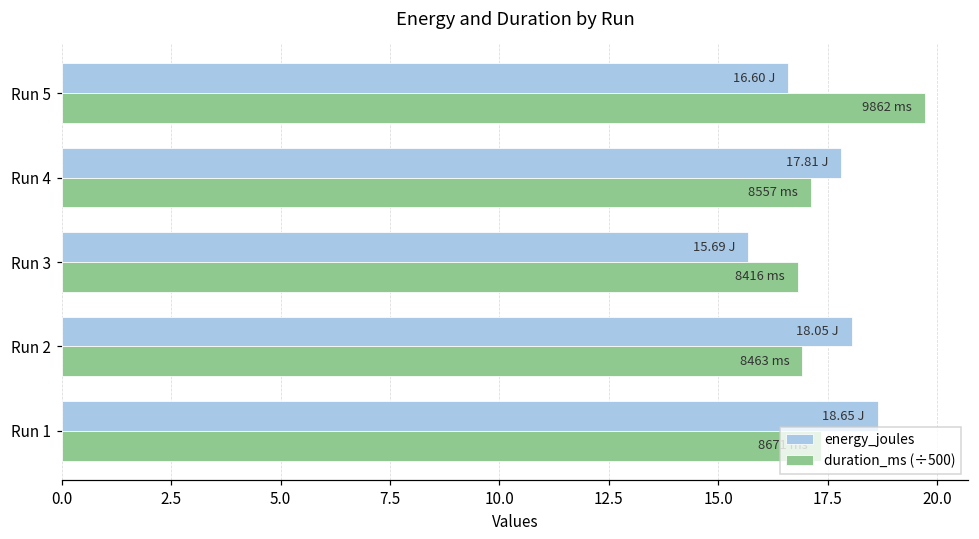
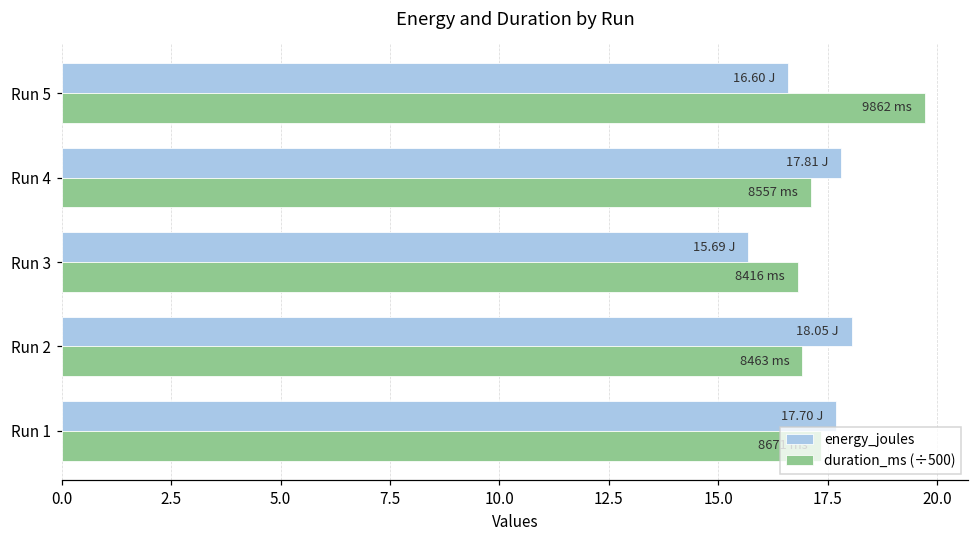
  {
    "energy_joules": {
      "Run 5": 16.60,
      "Run 4": 17.81,
      "Run 3": 15.69,
      "Run 2": 18.05,
-     "Run 1": 18.65
+     "Run 1": 17.70
    }
  }
